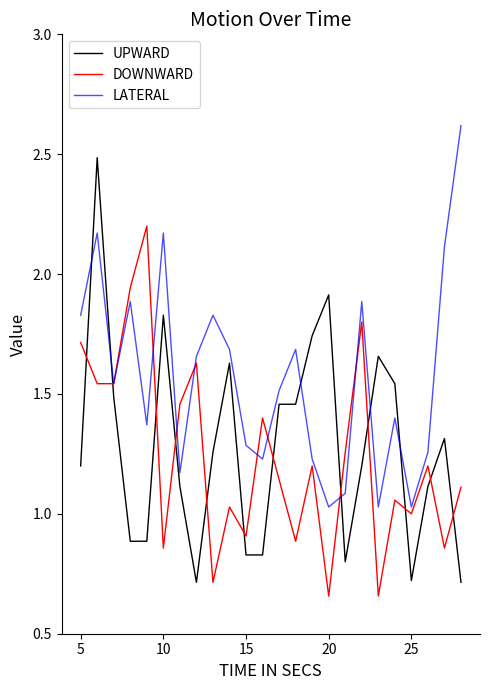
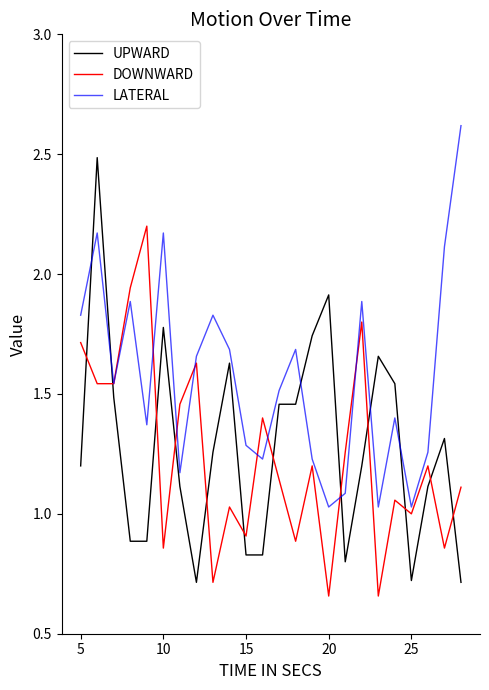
  {
    "UPWARD": {
      "5": 1.20,
-     "10": 1.83,
+     "10": 1.78,
      "15": 0.83,
      "20": 1.91,
      "25": 0.72
    },
    "DOWNWARD": {
      "5": 1.71,
      "10": 0.86,
      "15": 0.91,
      "20": 0.66,
      "25": 1.00
    },
    "LATERAL": {
      "5": 1.83,
      "10": 2.17,
      "15": 1.29,
      "20": 1.03,
      "25": 1.03
    }
  }
